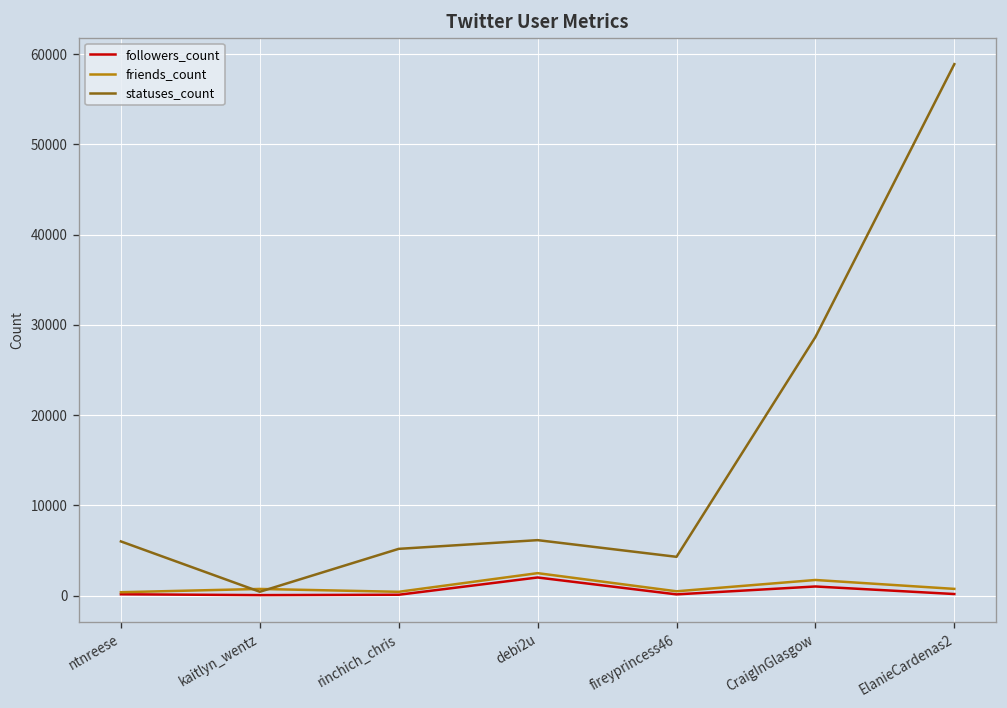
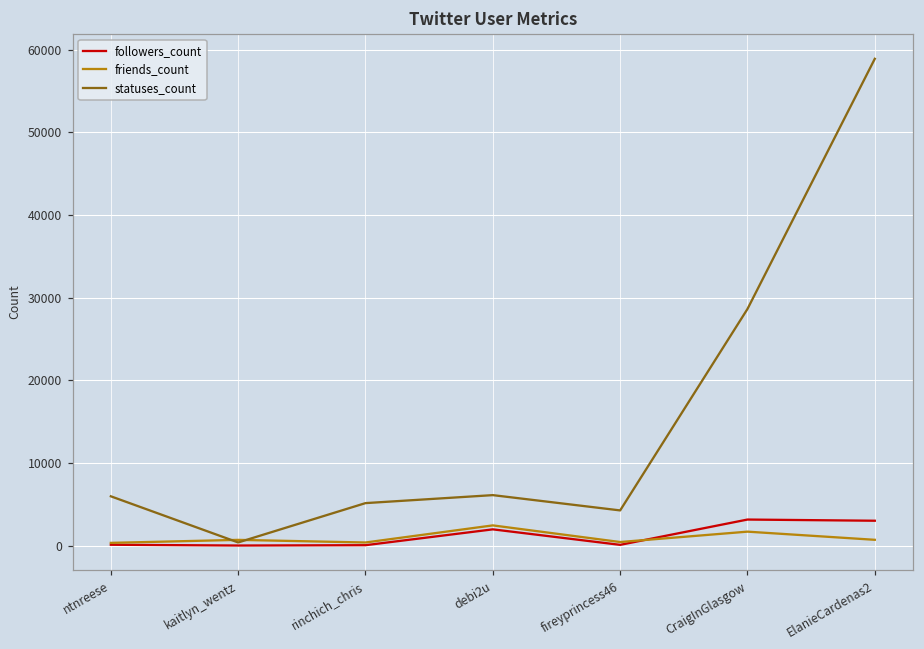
  {
    "followers_count": {
      "kaitlyn_wentz": 0,
      "debi2u": 2000,
-     "CraigInGlasgow": 1000,
-     "ElanieCardenas2": 0
+     "CraigInGlasgow": 3000,
+     "ElanieCardenas2": 3000
    }
  }
